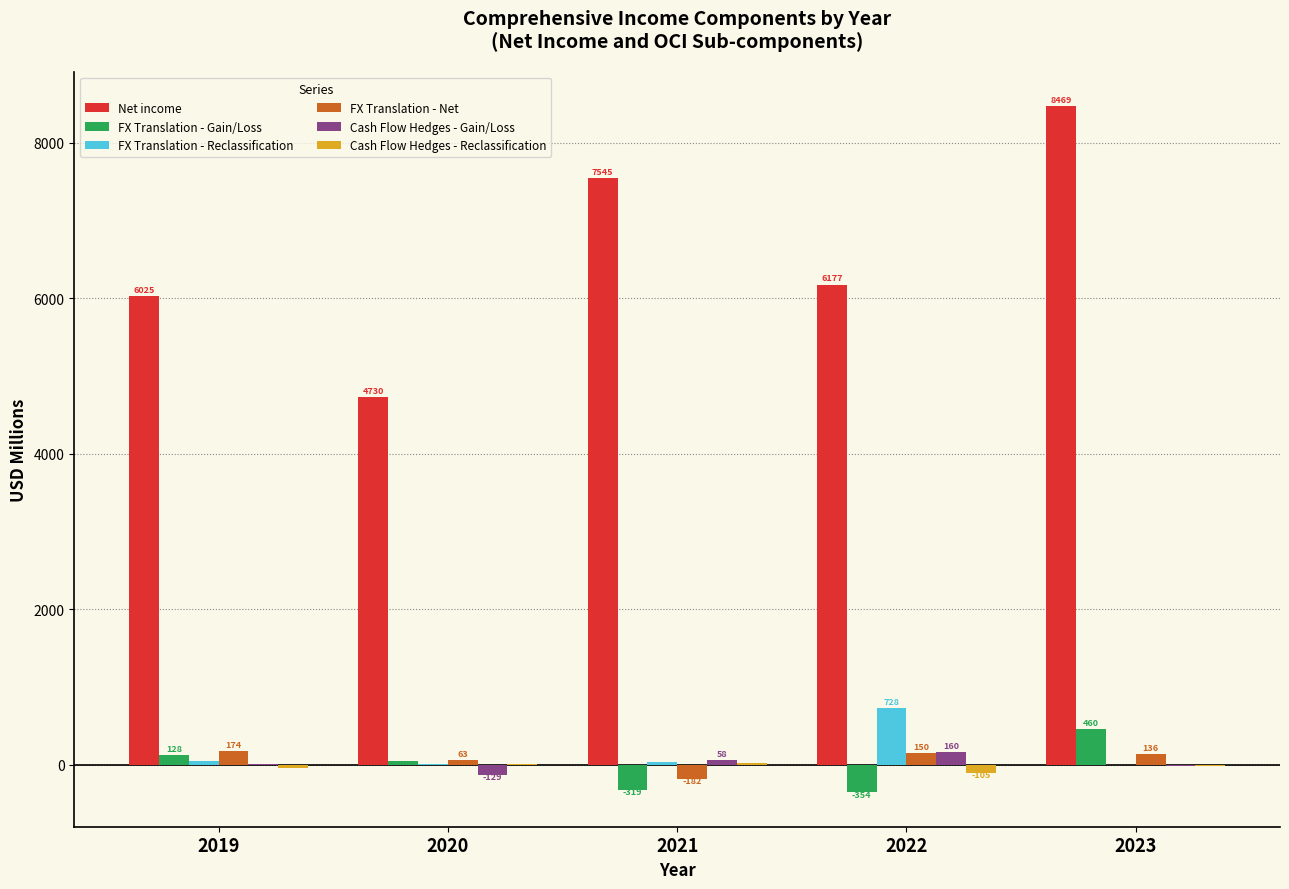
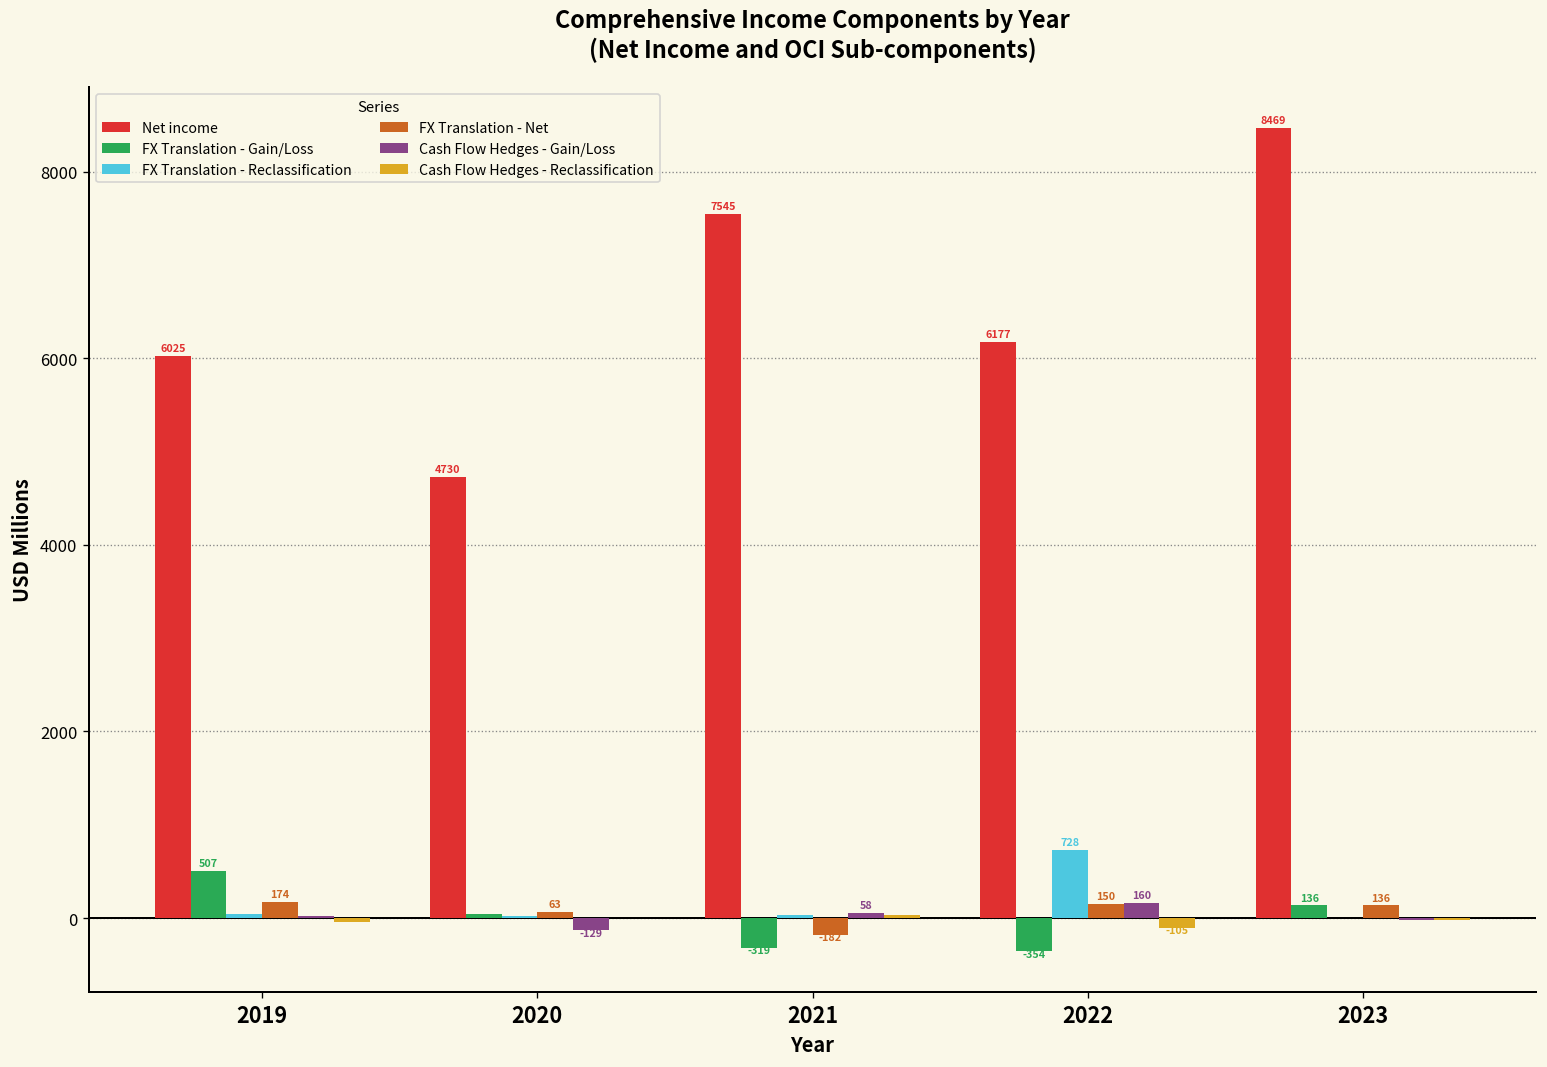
  {
    "FX Translation - Gain/Loss": {
-     "2019": 128,
+     "2019": 507,
      "2021": -319,
      "2022": -354,
-     "2023": 460
+     "2023": 136
    },
    "FX Translation - Reclassification": {
      "2022": 728
    },
    "Cash Flow Hedges - Gain/Loss": {
      "2020": -129,
      "2021": 58,
      "2022": 160
    },
    "Cash Flow Hedges - Reclassification": {
      "2022": -105
    }
  }
